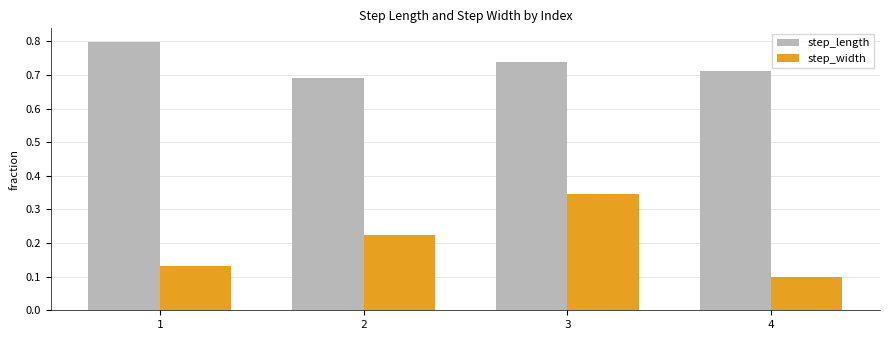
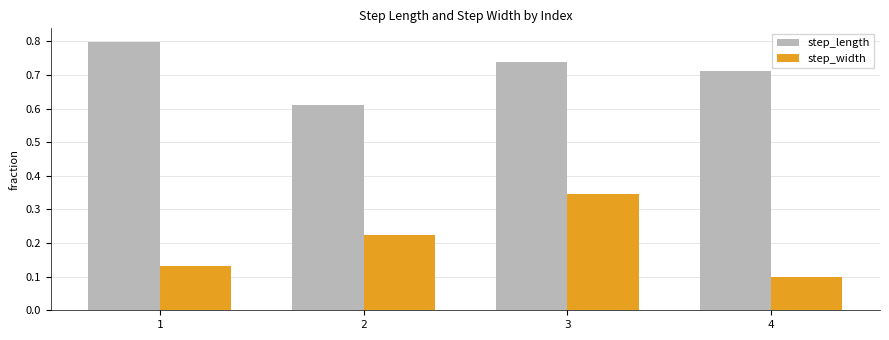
  {
    "step_length": {
      "1": 0.80,
-     "2": 0.69,
+     "2": 0.61,
      "3": 0.74,
      "4": 0.71
    },
    "step_width": {
      "1": 0.13,
      "2": 0.22,
      "3": 0.35,
      "4": 0.10
    }
  }
